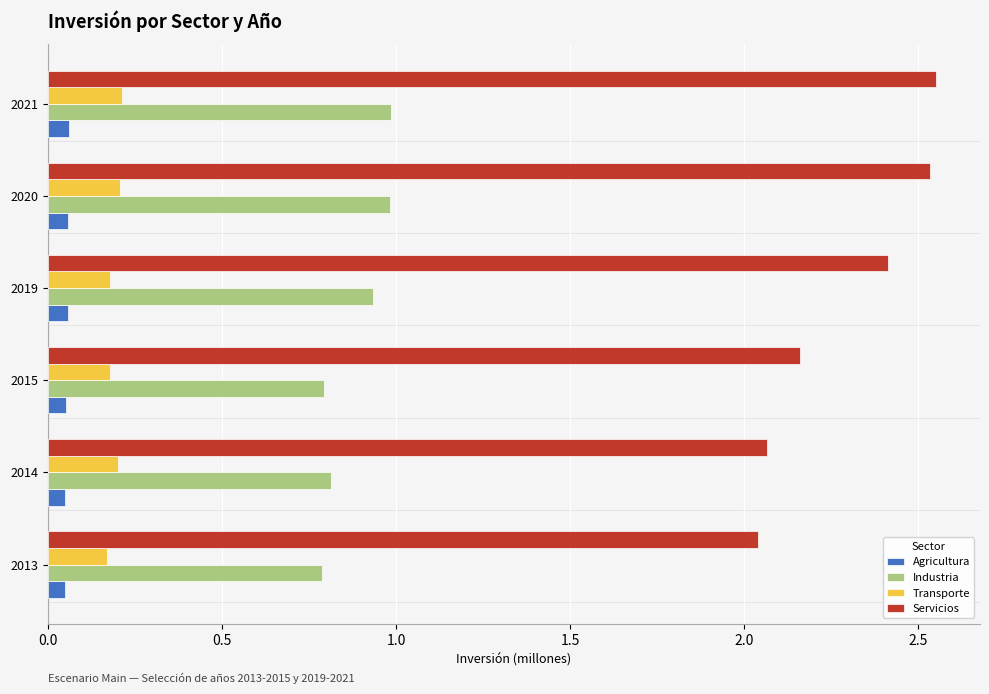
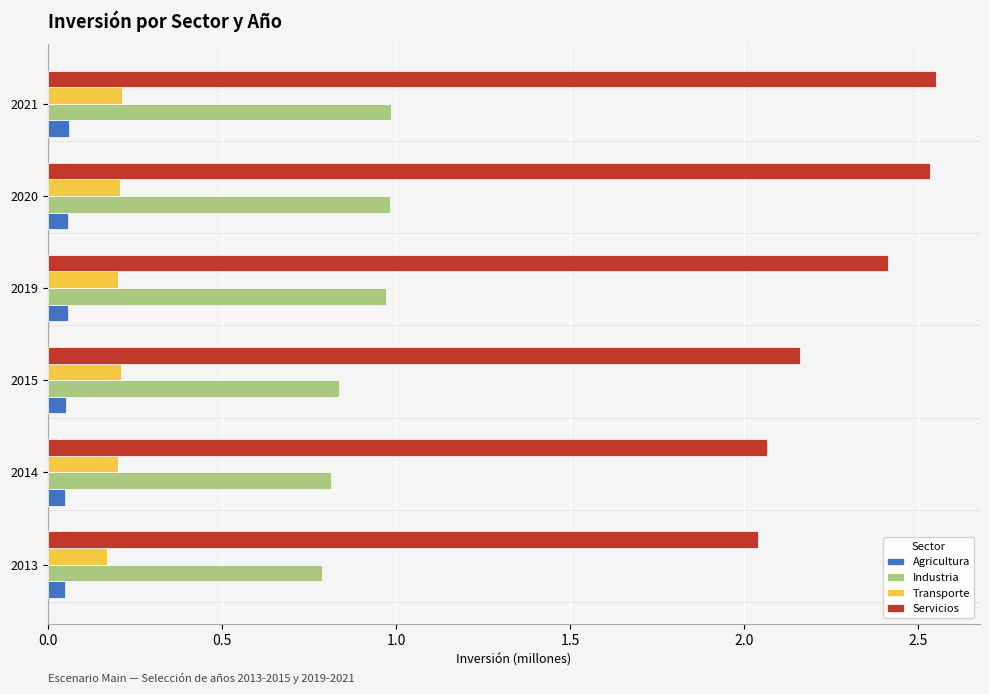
  {
    "Agricultura": {
      "2021": 0.06,
      "2020": 0.06,
      "2019": 0.06,
      "2015": 0.05,
      "2014": 0.05,
      "2013": 0.05
    },
    "Industria": {
      "2021": 0.99,
      "2020": 0.98,
-     "2019": 0.93,
-     "2015": 0.79,
+     "2019": 0.97,
+     "2015": 0.84,
      "2014": 0.81,
      "2013": 0.79
    },
    "Transporte": {
      "2021": 0.21,
      "2020": 0.21,
-     "2019": 0.18,
-     "2015": 0.18,
+     "2019": 0.20,
+     "2015": 0.21,
      "2014": 0.20,
      "2013": 0.17
    },
    "Servicios": {
      "2021": 2.55,
      "2020": 2.53,
      "2019": 2.41,
      "2015": 2.16,
      "2014": 2.06,
      "2013": 2.04
    }
  }
